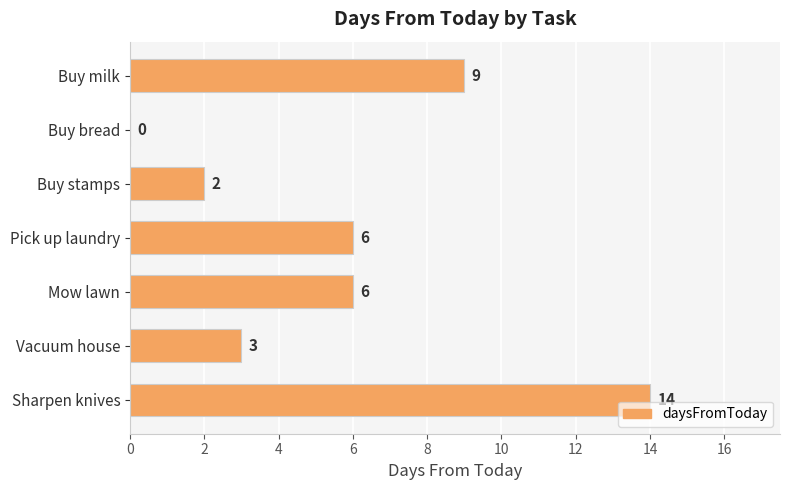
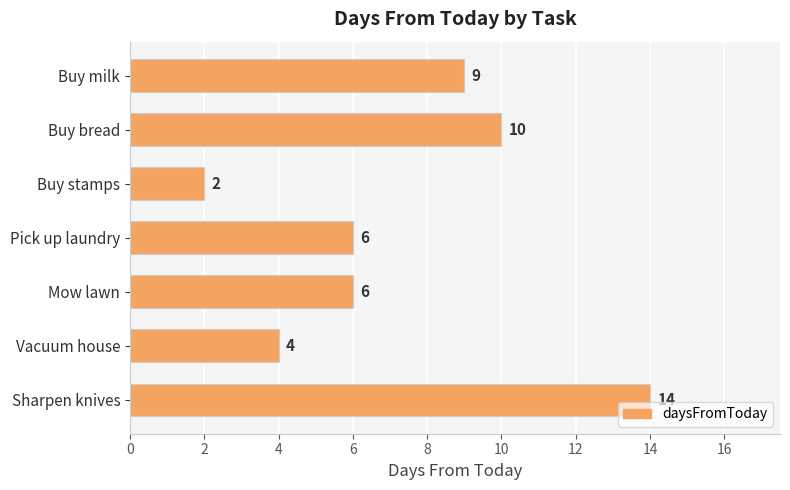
  {
    "Buy milk": 9,
-   "Buy bread": 0,
+   "Buy bread": 10,
    "Buy stamps": 2,
    "Pick up laundry": 6,
    "Mow lawn": 6,
-   "Vacuum house": 3
+   "Vacuum house": 4
  }
